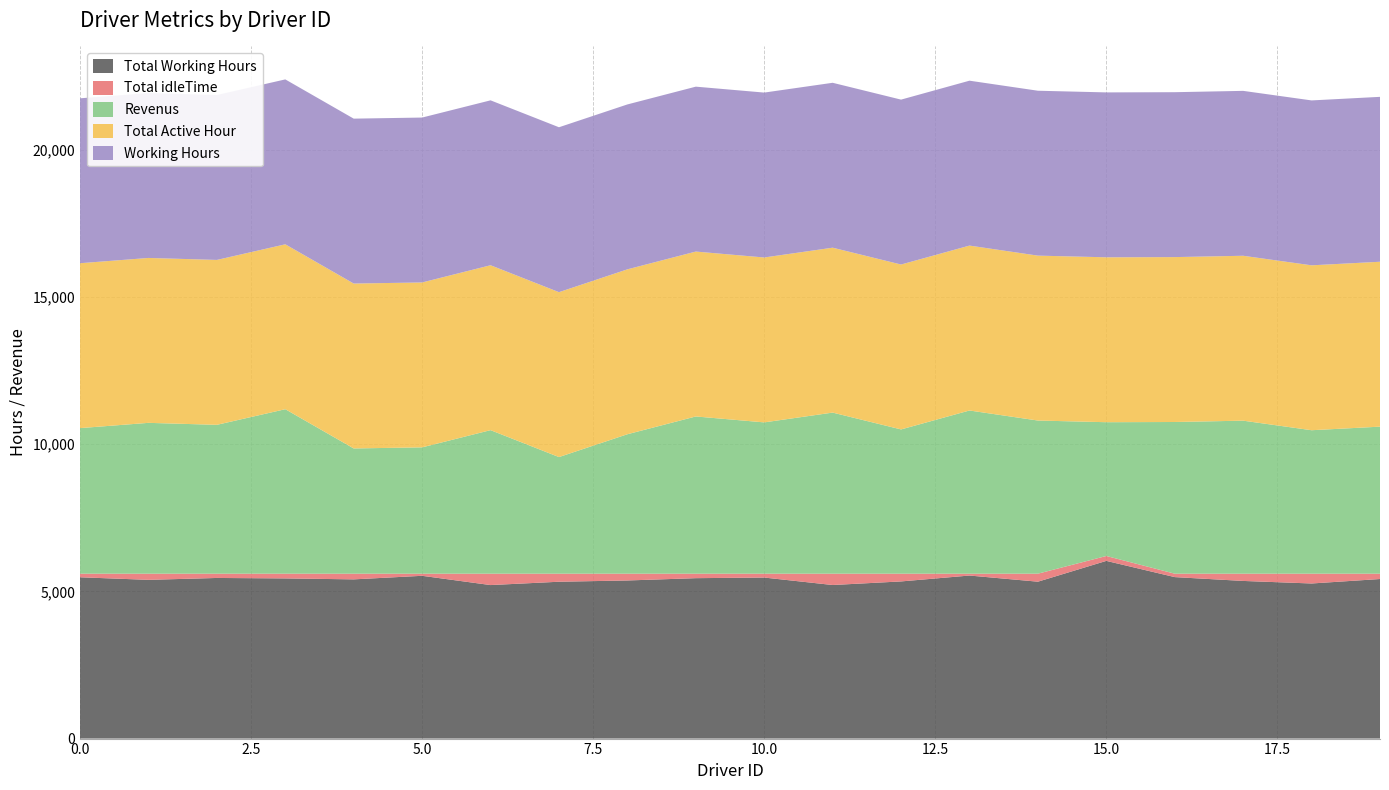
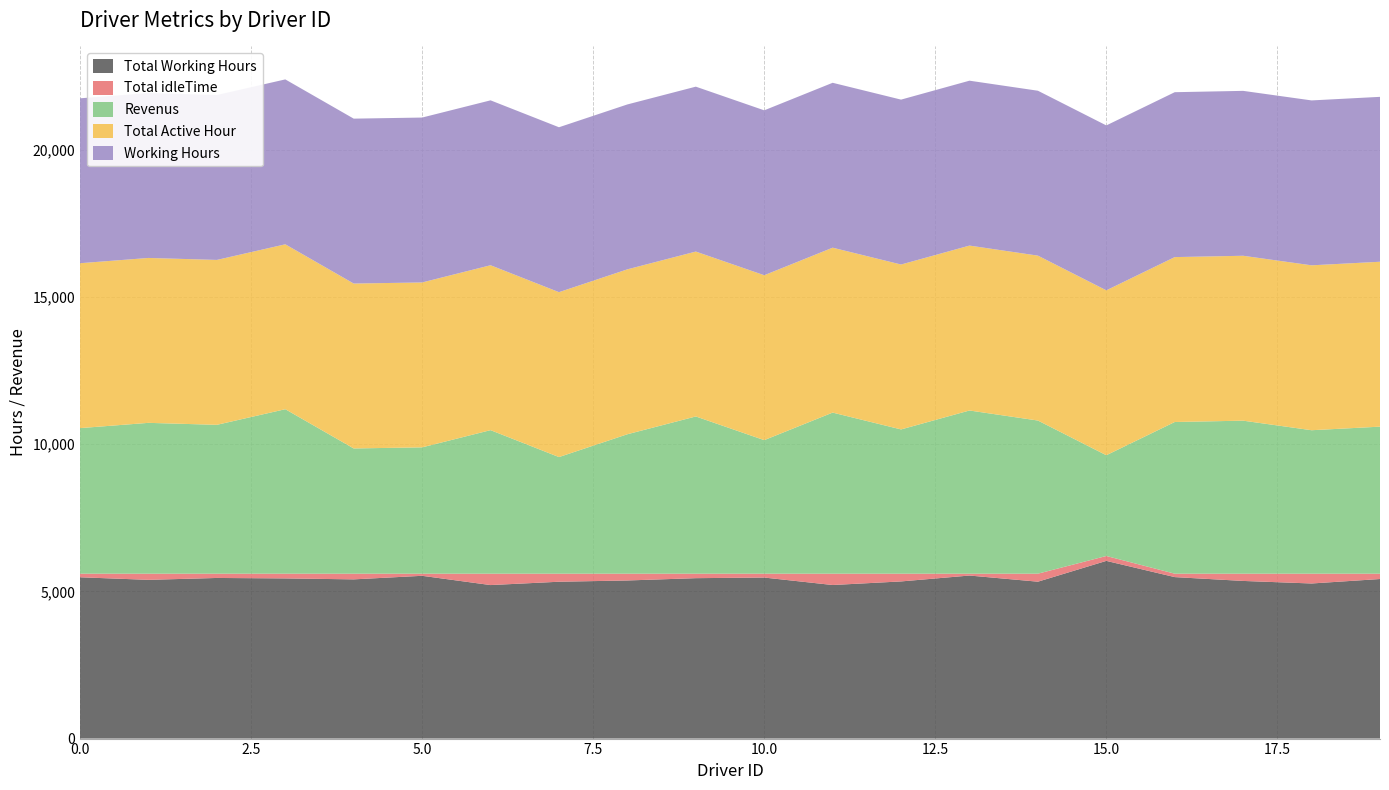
  {
    "Total Working Hours": {
      "0.0": "5,500",
      "10.0": "5,500",
      "15.0": "6,000"
    },
    "Total idleTime": {
      "0.0": "100",
      "10.0": "100",
      "15.0": "200"
    },
    "Revenus": {
      "0.0": "4,900",
      "5.0": "4,300",
-     "10.0": "5,100",
-     "15.0": "4,500"
+     "10.0": "4,500",
+     "15.0": "3,400"
    },
    "Total Active Hour": {
      "0.0": "5,600",
      "5.0": "5,600",
      "10.0": "5,600",
      "15.0": "5,600"
    },
    "Working Hours": {
      "0.0": "5,600",
      "5.0": "5,600",
      "10.0": "5,600",
      "15.0": "5,600"
    }
  }
